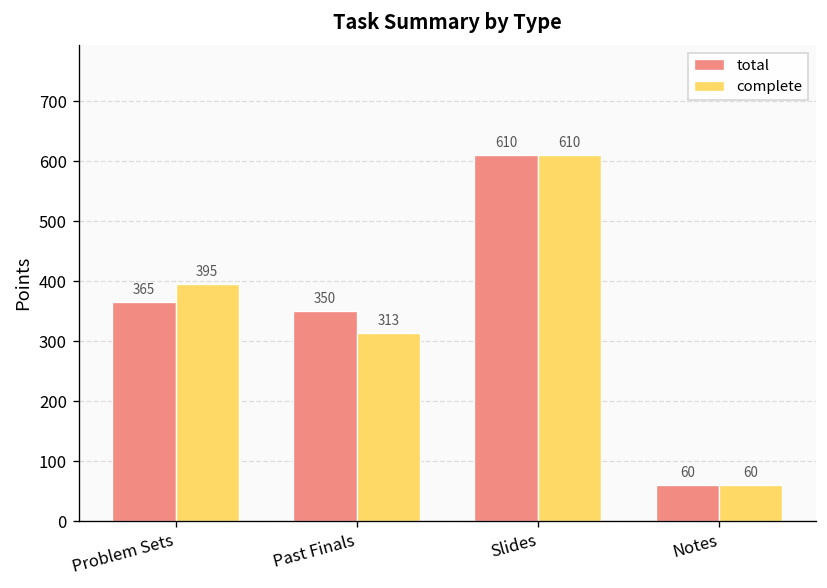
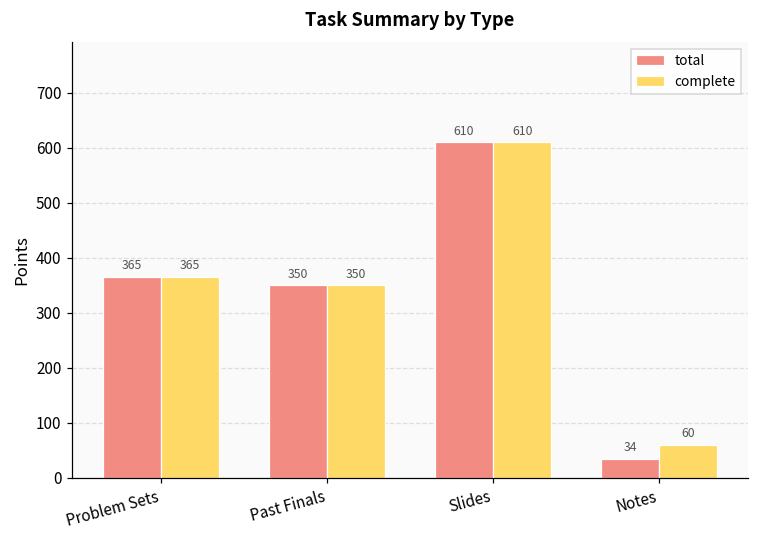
  {
    "total": {
      "Problem Sets": 365,
      "Past Finals": 350,
      "Slides": 610,
-     "Notes": 60
+     "Notes": 34
    },
    "complete": {
-     "Problem Sets": 395,
-     "Past Finals": 313,
+     "Problem Sets": 365,
+     "Past Finals": 350,
      "Slides": 610,
      "Notes": 60
    }
  }
